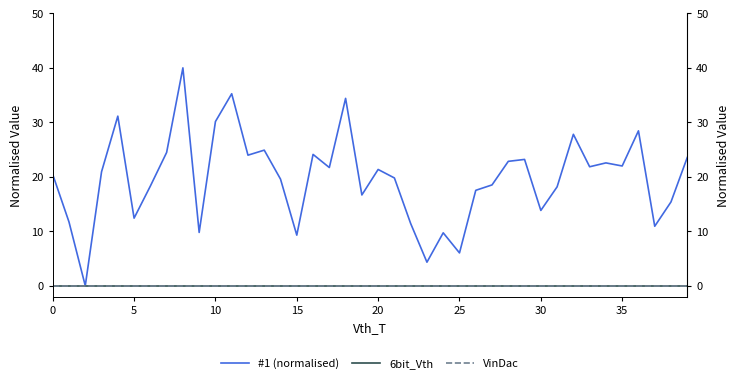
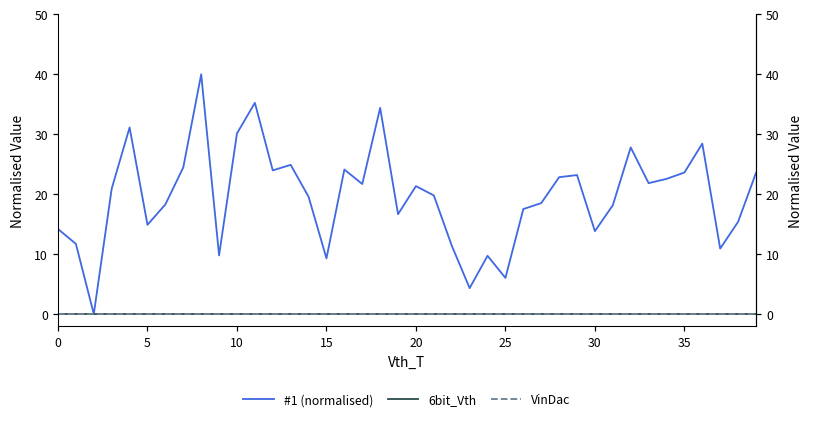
  {
    "#1 (normalised)": {
-     "0": 20,
-     "5": 12,
+     "0": 14,
+     "5": 15,
      "10": 30,
      "15": 9,
      "20": 21,
      "25": 6,
      "30": 14,
-     "35": 22
+     "35": 24
    },
    "VinDac": {
      "0": 0,
      "5": 0,
      "10": 0,
      "15": 0,
      "20": 0,
      "25": 0,
      "30": 0,
      "35": 0
    }
  }
